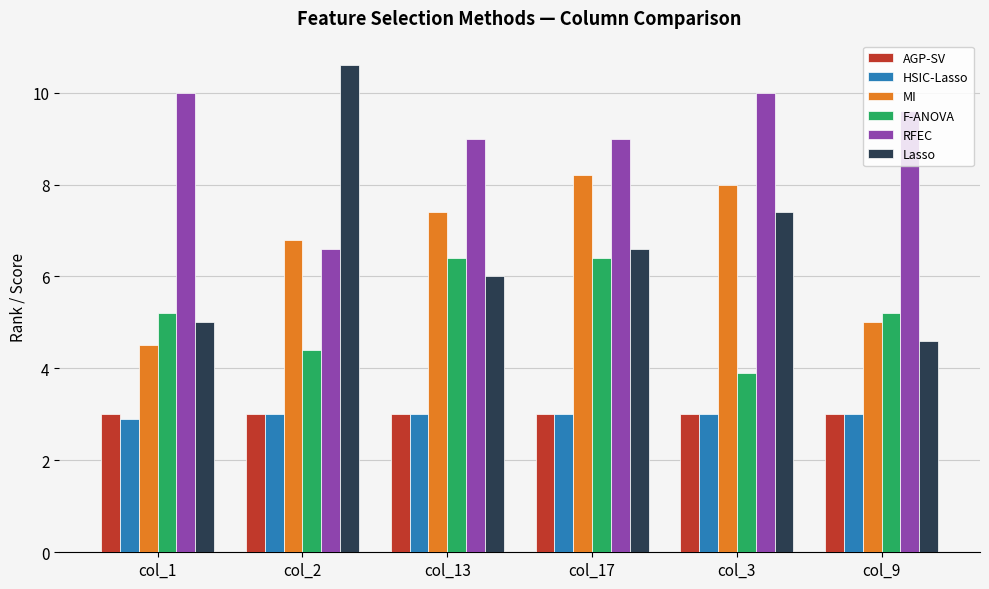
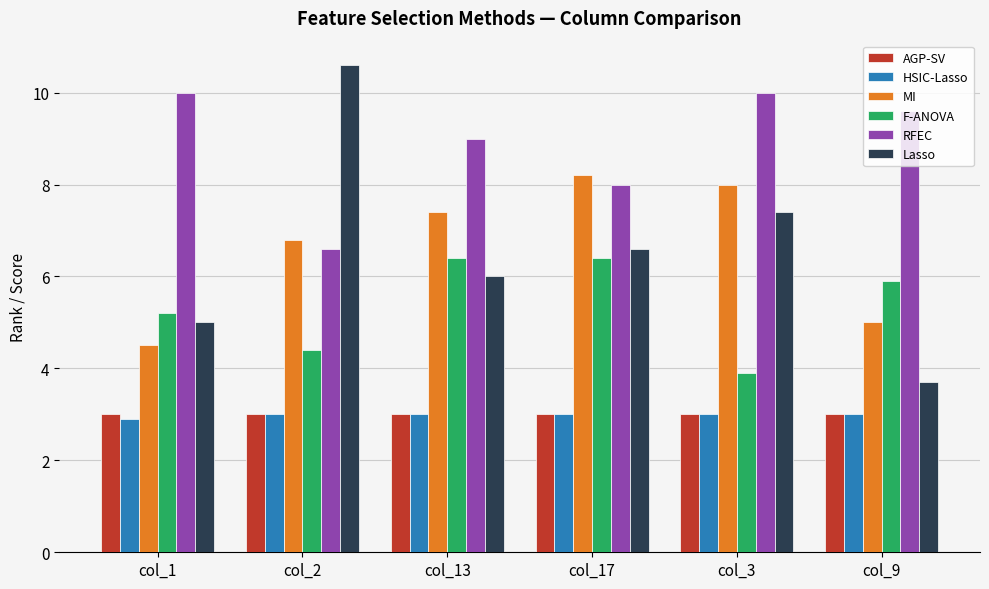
  {
    "AGP-SV": {
      "col_1": 3.0,
      "col_2": 3.0,
      "col_13": 3.0,
      "col_17": 3.0,
      "col_3": 3.0,
      "col_9": 3.0
    },
    "HSIC-Lasso": {
      "col_1": 2.9,
      "col_2": 3.0,
      "col_13": 3.0,
      "col_17": 3.0,
      "col_3": 3.0,
      "col_9": 3.0
    },
    "MI": {
      "col_1": 4.5,
      "col_2": 6.8,
      "col_13": 7.4,
      "col_17": 8.2,
      "col_3": 8.0,
      "col_9": 5.0
    },
    "F-ANOVA": {
      "col_1": 5.2,
      "col_2": 4.4,
      "col_13": 6.4,
      "col_17": 6.4,
      "col_3": 3.9,
-     "col_9": 5.2
+     "col_9": 5.9
    },
    "RFEC": {
      "col_1": 10,
      "col_2": 6.6,
      "col_13": 9,
-     "col_17": 9,
+     "col_17": 8,
      "col_3": 10
    },
    "Lasso": {
      "col_1": 5.0,
      "col_2": 10.6,
      "col_13": 6.0,
      "col_17": 6.6,
      "col_3": 7.4,
-     "col_9": 4.6
+     "col_9": 3.7
    }
  }
